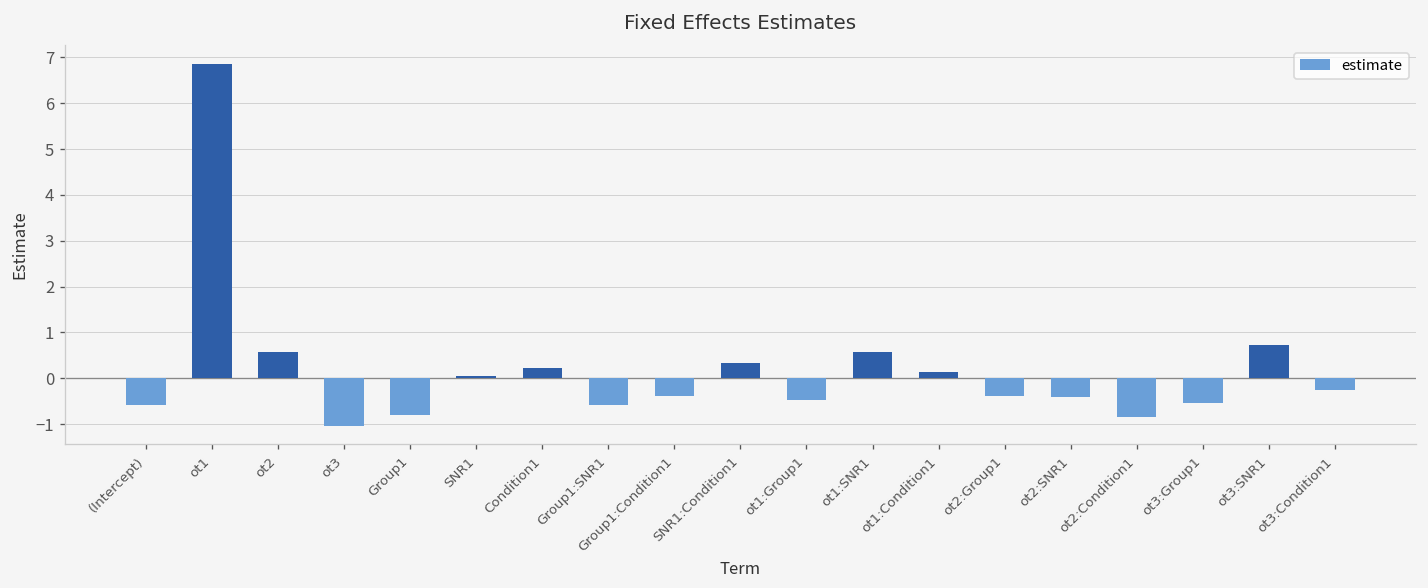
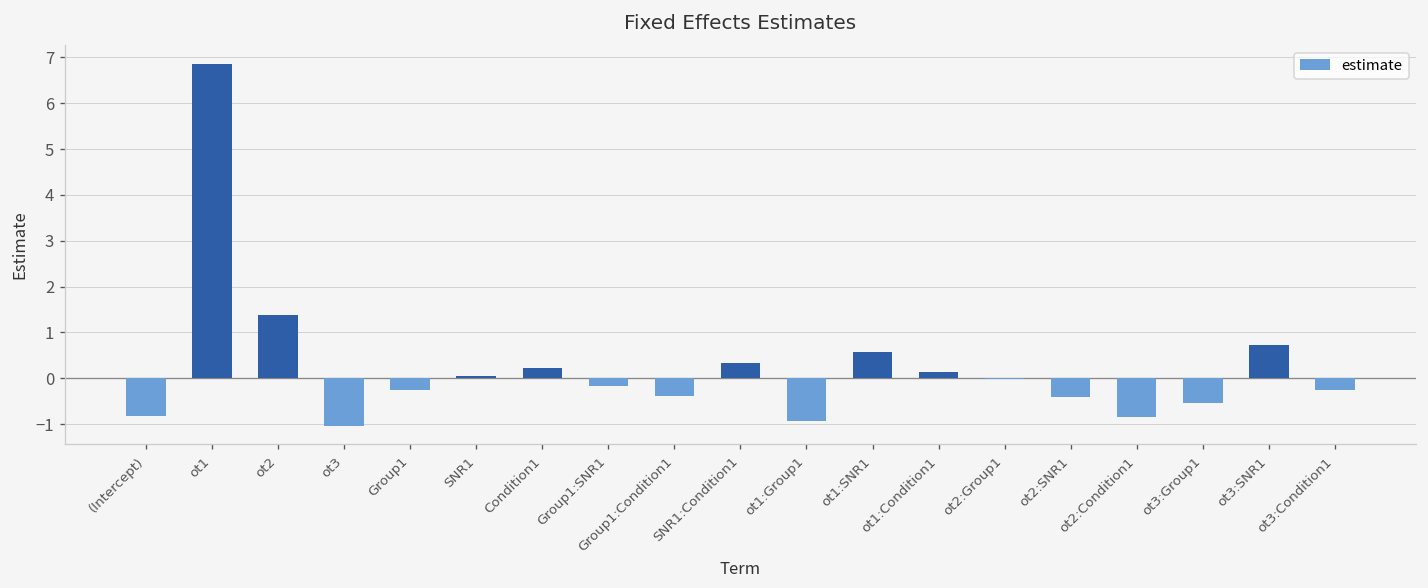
  {
-   "(Intercept)": -0.6,
+   "(Intercept)": -0.8,
    "ot1": 6.9,
-   "ot2": 0.6,
+   "ot2": 1.4,
    "ot3": -1.0,
-   "Group1": -0.8,
+   "Group1": -0.2,
    "Condition1": 0.2,
-   "Group1:SNR1": -0.6,
+   "Group1:SNR1": -0.2,
    "Group1:Condition1": -0.4,
    "SNR1:Condition1": 0.3,
-   "ot1:Group1": -0.5,
+   "ot1:Group1": -0.9,
    "ot1:SNR1": 0.6,
    "ot1:Condition1": 0.1,
-   "ot2:Group1": -0.4,
+   "ot2:Group1": 0.0,
    "ot2:SNR1": -0.4,
    "ot2:Condition1": -0.9,
    "ot3:Group1": -0.5,
    "ot3:SNR1": 0.7,
    "ot3:Condition1": -0.3
  }
